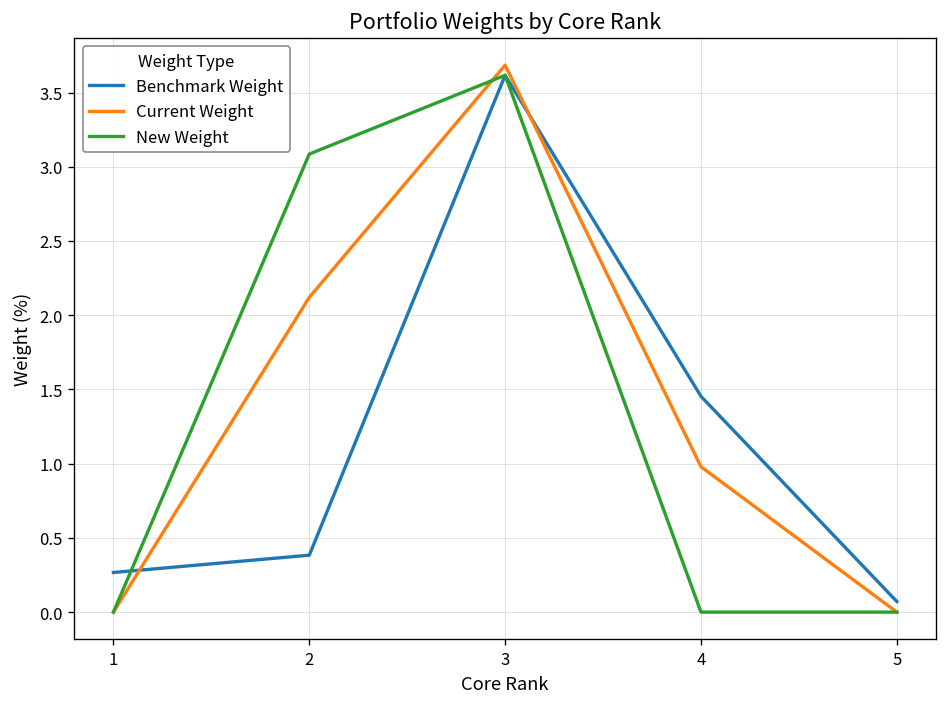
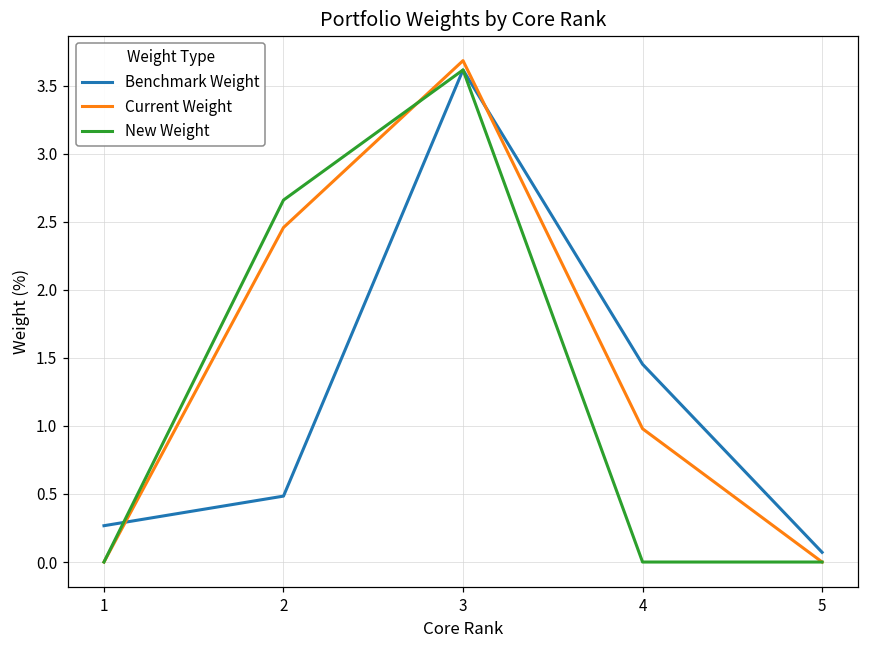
  {
    "Benchmark Weight": {
      "1": 0.27,
-     "2": 0.38,
+     "2": 0.48,
      "4": 1.45,
      "5": 0.07
    },
    "Current Weight": {
-     "2": 2.12,
+     "2": 2.46,
      "3": 3.68,
      "4": 0.98
    },
    "New Weight": {
-     "2": 3.09,
+     "2": 2.66,
      "4": 0.00
    }
  }
